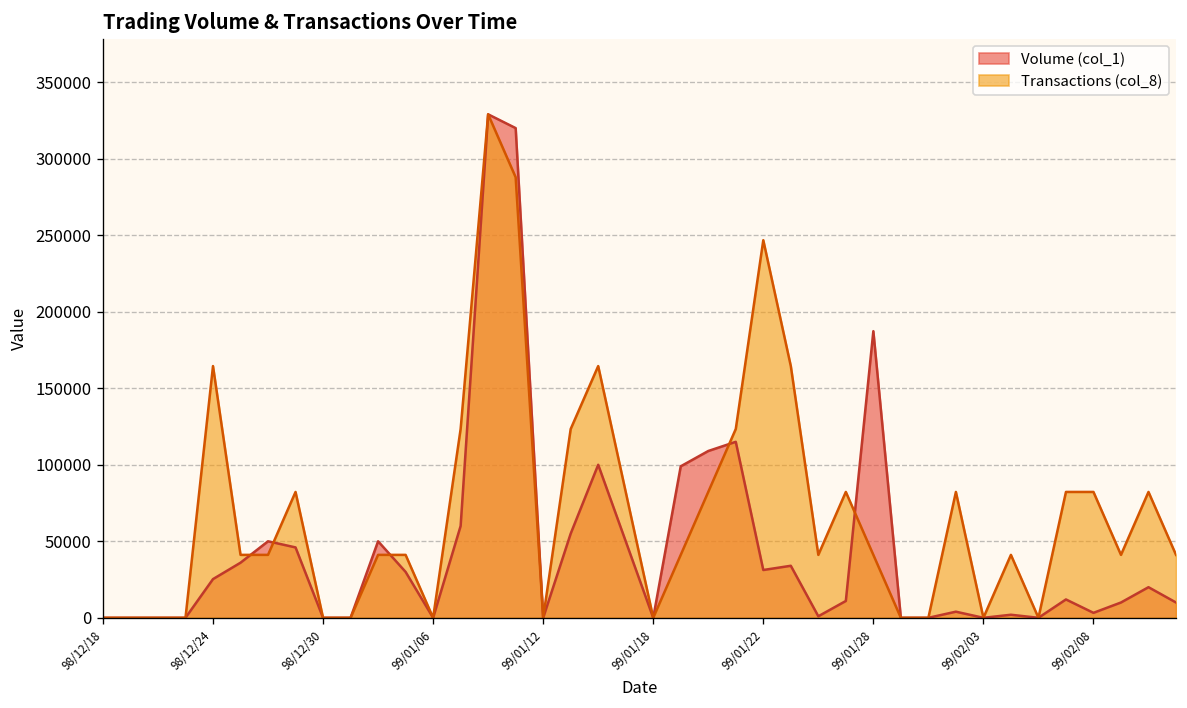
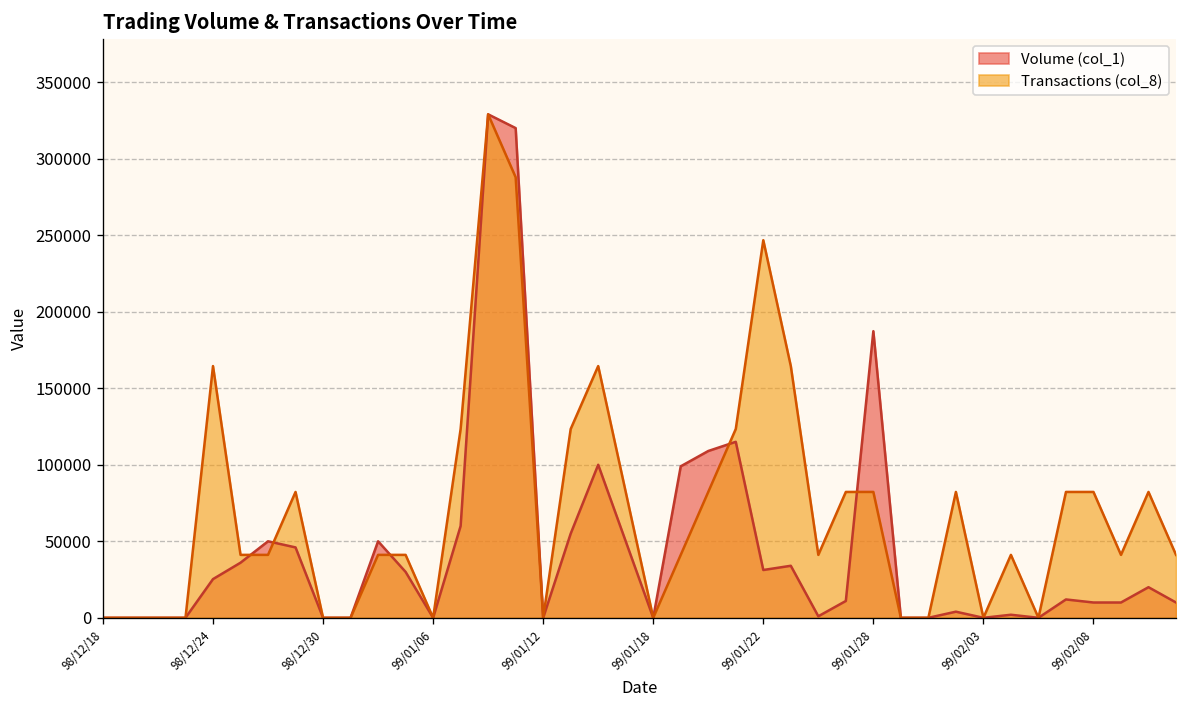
  {
    "Volume (col_1)": {
      "98/12/24": 25000,
      "99/01/22": 31000,
      "99/01/28": 187000,
-     "99/02/08": 3000
+     "99/02/08": 10000
    },
    "Transactions (col_8)": {
      "98/12/24": 165000,
      "99/01/22": 247000,
-     "99/01/28": 41000,
+     "99/01/28": 82000,
      "99/02/08": 82000
    }
  }
